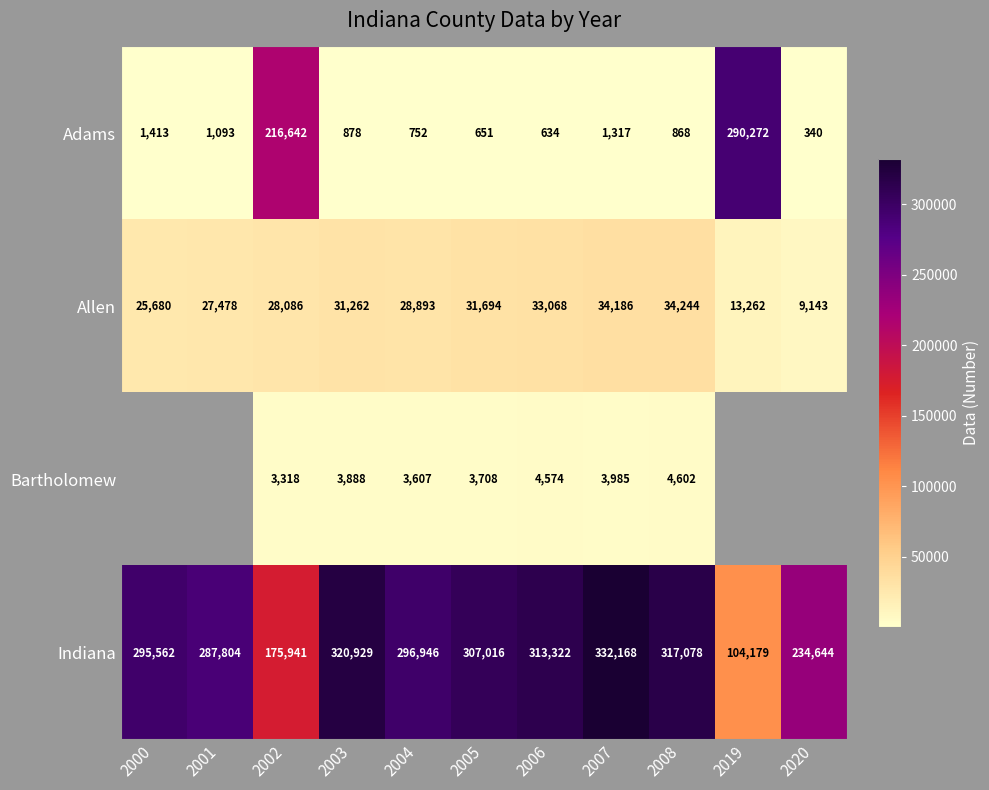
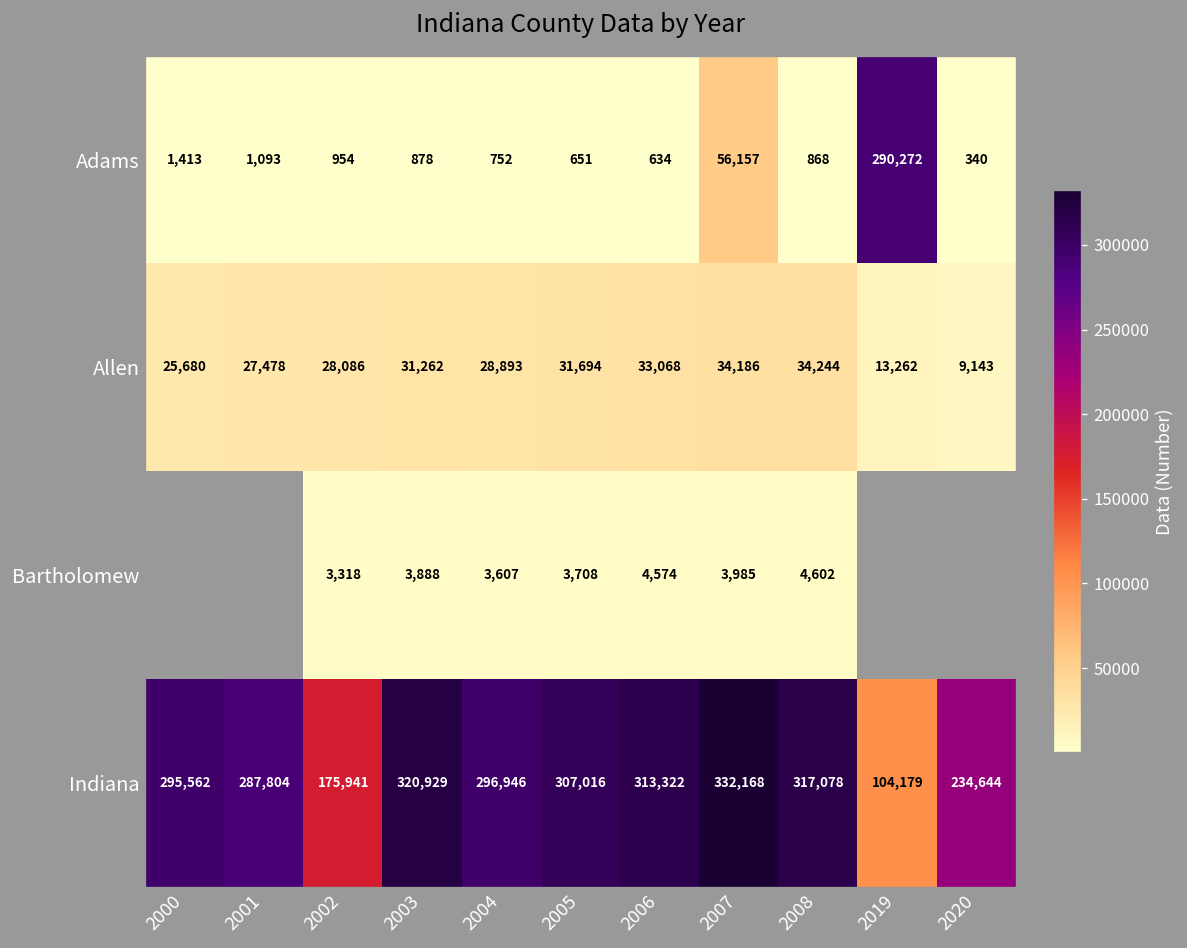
  {
    "Adams": {
      "2000": "1,413",
      "2001": "1,093",
-     "2002": "216,642",
+     "2002": "954",
      "2003": "878",
      "2004": "752",
      "2005": "651",
      "2006": "634",
-     "2007": "1,317",
+     "2007": "56,157",
      "2008": "868",
      "2019": "290,272",
      "2020": "340"
    },
    "Allen": {
      "2000": "25,680",
      "2001": "27,478",
      "2002": "28,086",
      "2003": "31,262",
      "2004": "28,893",
      "2005": "31,694",
      "2006": "33,068",
      "2007": "34,186",
      "2008": "34,244",
      "2019": "13,262",
      "2020": "9,143"
    },
    "Bartholomew": {
      "2002": "3,318",
      "2003": "3,888",
      "2004": "3,607",
      "2005": "3,708",
      "2006": "4,574",
      "2007": "3,985",
      "2008": "4,602"
    },
    "Indiana": {
      "2000": "295,562",
      "2001": "287,804",
      "2002": "175,941",
      "2003": "320,929",
      "2004": "296,946",
      "2005": "307,016",
      "2006": "313,322",
      "2007": "332,168",
      "2008": "317,078",
      "2019": "104,179",
      "2020": "234,644"
    }
  }
